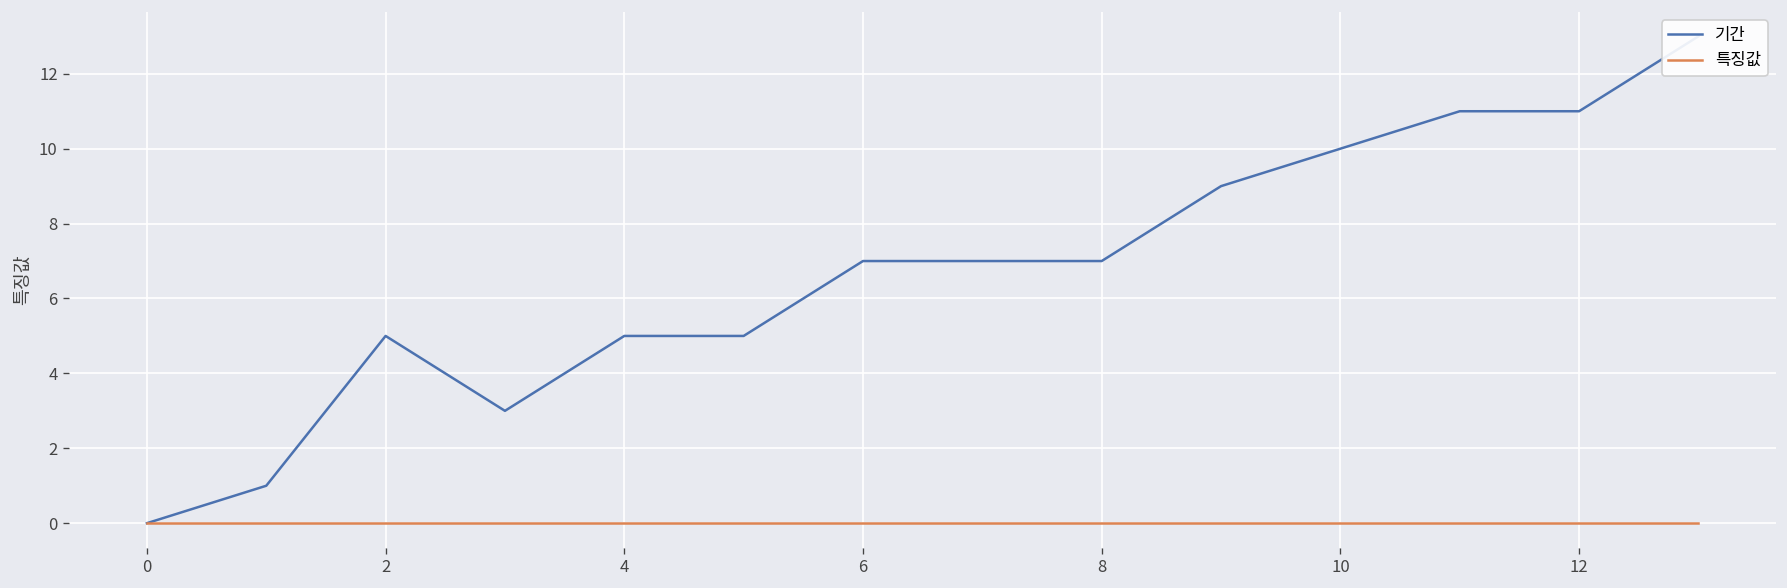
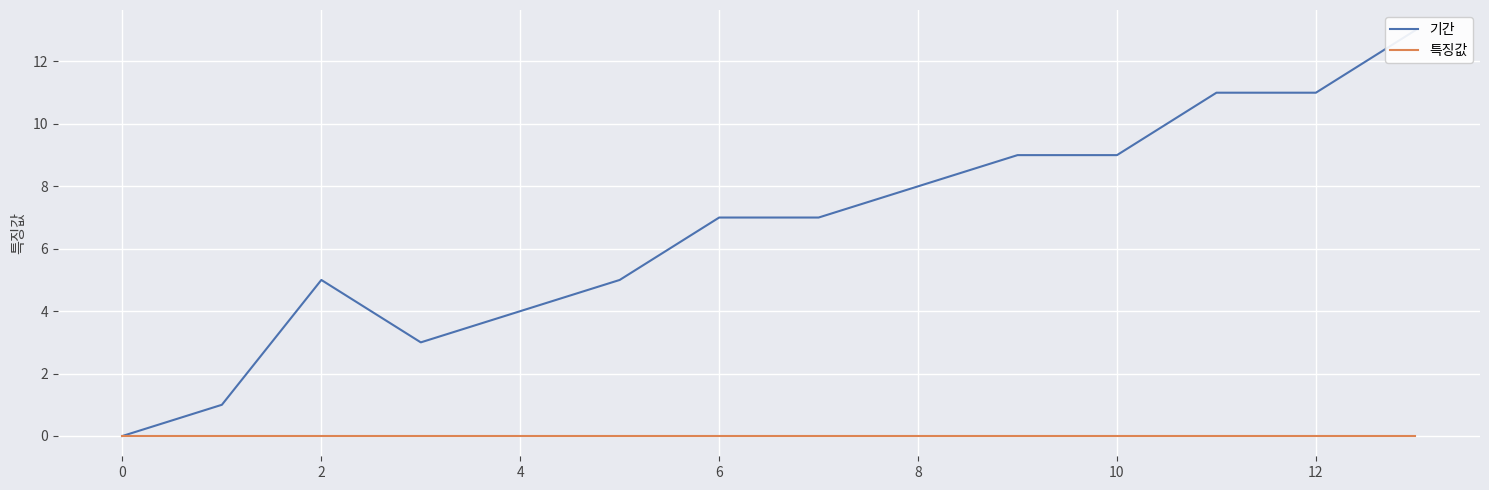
  {
    "기간": {
      "2": 5,
-     "4": 5,
+     "4": 4,
      "6": 7,
-     "8": 7,
-     "10": 10,
+     "8": 8,
+     "10": 9,
      "12": 11
    },
    "특징값": {
      "2": 0,
      "4": 0,
      "6": 0,
      "8": 0,
      "10": 0,
      "12": 0
    }
  }
